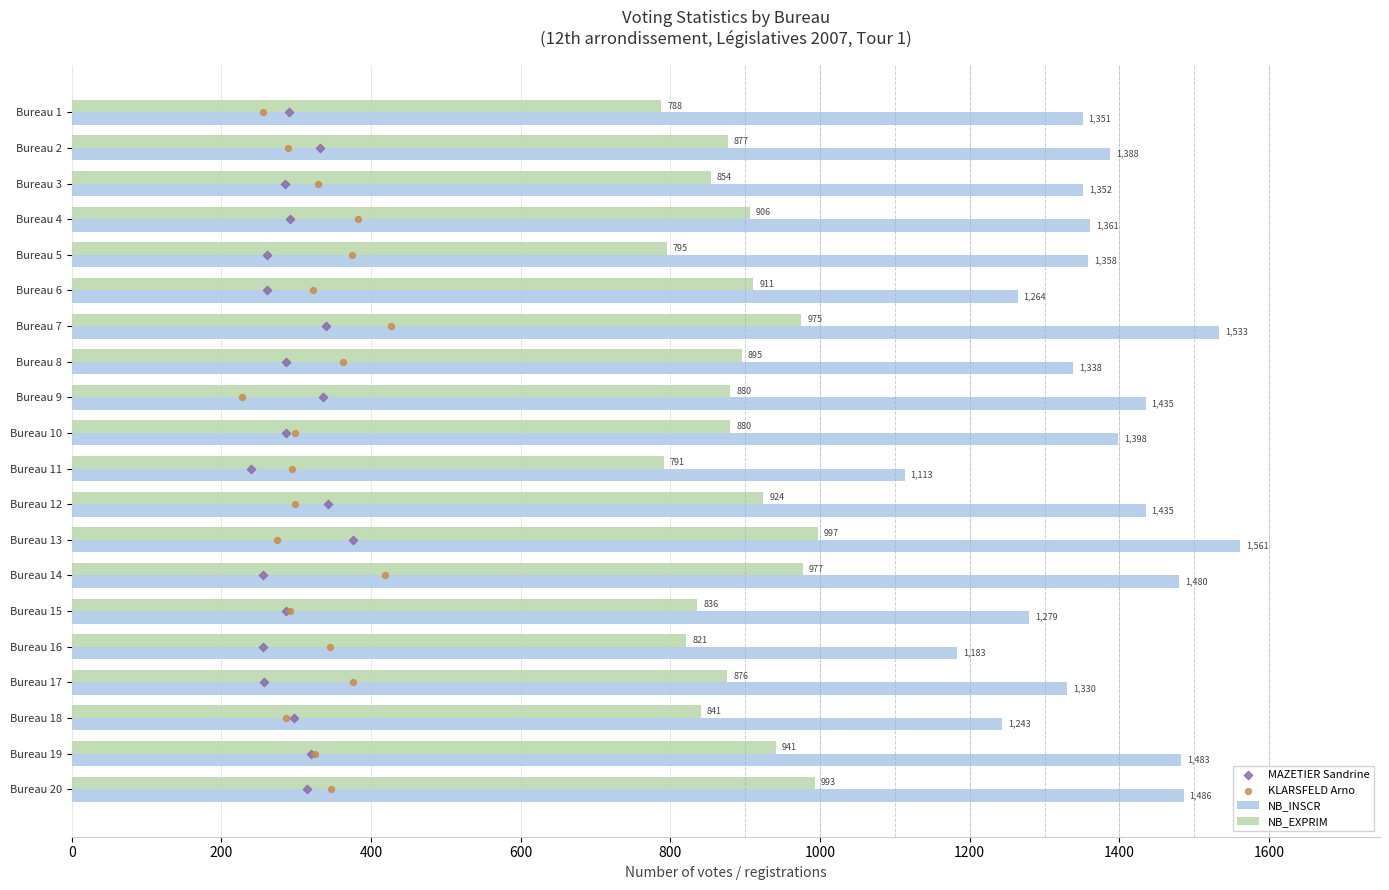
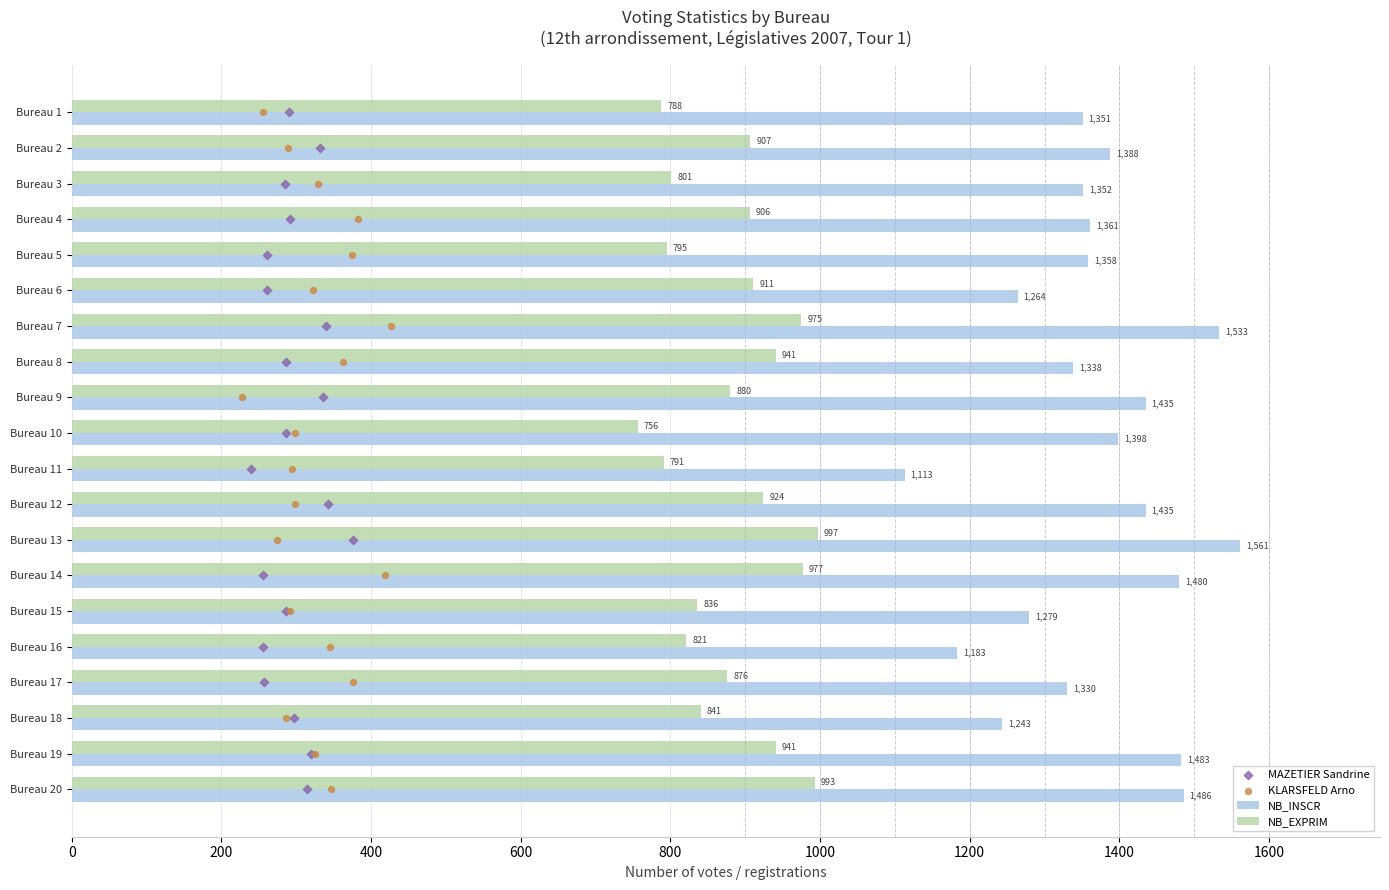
  {
    "NB_INSCR": {
      "Bureau 1": "1,351",
      "Bureau 2": "1,388",
      "Bureau 3": "1,352",
      "Bureau 4": "1,361",
      "Bureau 5": "1,358",
      "Bureau 6": "1,264",
      "Bureau 7": "1,533",
      "Bureau 8": "1,338",
      "Bureau 9": "1,435",
      "Bureau 10": "1,398",
      "Bureau 11": "1,113",
      "Bureau 12": "1,435",
      "Bureau 13": "1,561",
      "Bureau 14": "1,480",
      "Bureau 15": "1,279",
      "Bureau 16": "1,183",
      "Bureau 17": "1,330",
      "Bureau 18": "1,243",
      "Bureau 19": "1,483",
      "Bureau 20": "1,486"
    },
    "NB_EXPRIM": {
      "Bureau 1": "788",
-     "Bureau 2": "877",
-     "Bureau 3": "854",
+     "Bureau 2": "907",
+     "Bureau 3": "801",
      "Bureau 4": "906",
      "Bureau 5": "795",
      "Bureau 6": "911",
      "Bureau 7": "975",
-     "Bureau 8": "895",
+     "Bureau 8": "941",
      "Bureau 9": "880",
-     "Bureau 10": "880",
+     "Bureau 10": "756",
      "Bureau 11": "791",
      "Bureau 12": "924",
      "Bureau 13": "997",
      "Bureau 14": "977",
      "Bureau 15": "836",
      "Bureau 16": "821",
      "Bureau 17": "876",
      "Bureau 18": "841",
      "Bureau 19": "941",
      "Bureau 20": "993"
    }
  }
